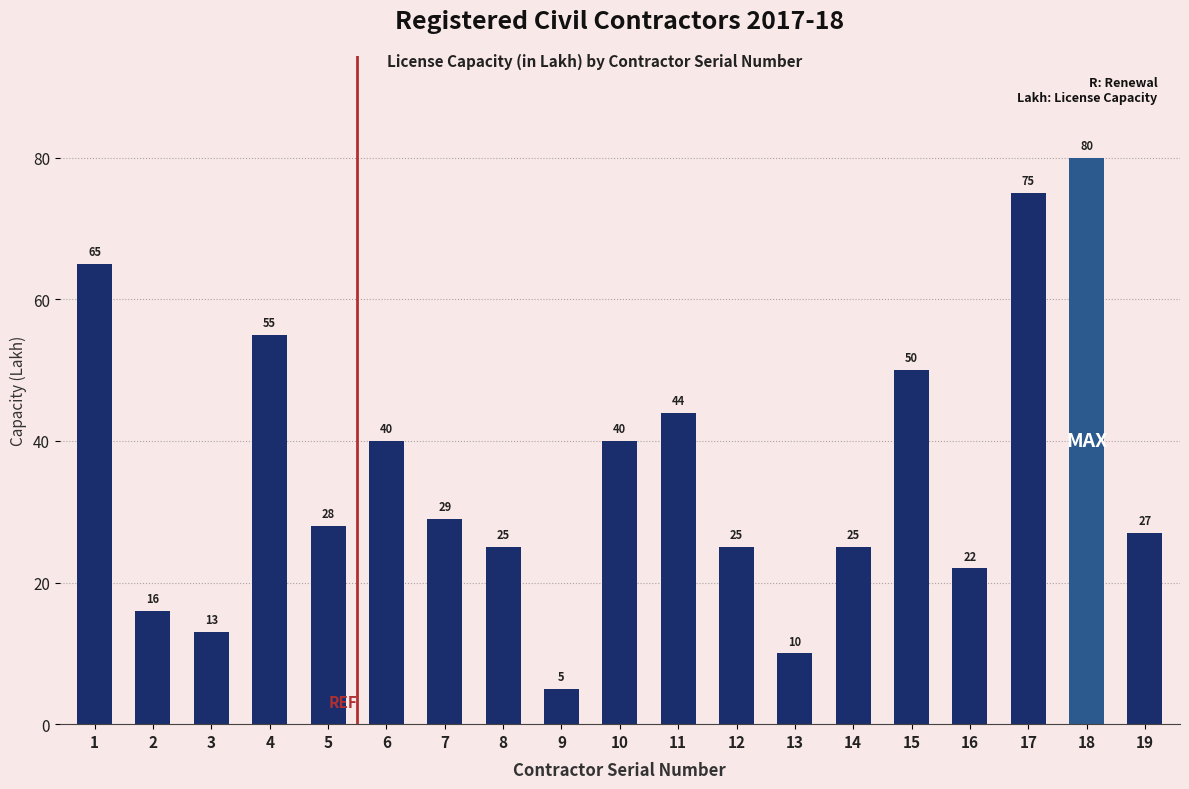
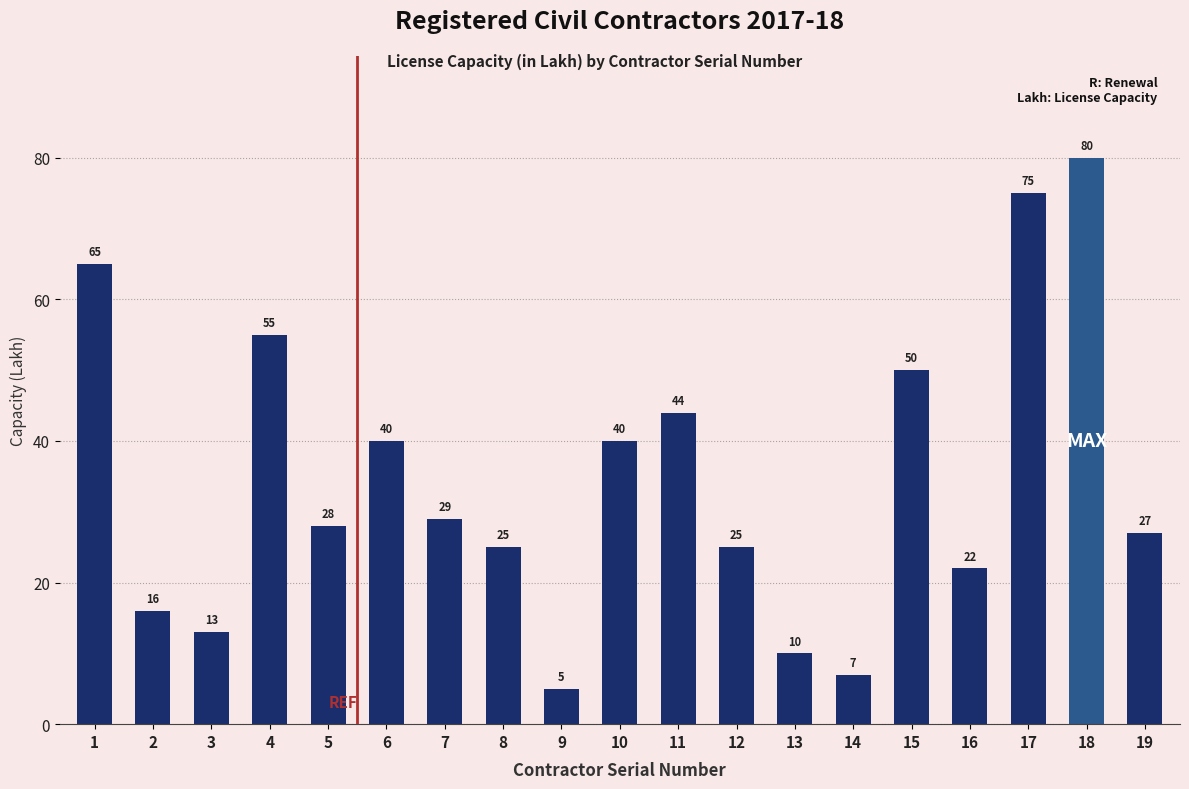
  {
    "1": 65,
    "2": 16,
    "3": 13,
    "4": 55,
    "5": 28,
    "6": 40,
    "7": 29,
    "8": 25,
    "9": 5,
    "10": 40,
    "11": 44,
    "12": 25,
    "13": 10,
-   "14": 25,
+   "14": 7,
    "15": 50,
    "16": 22,
    "17": 75,
    "18": 80,
    "19": 27
  }
